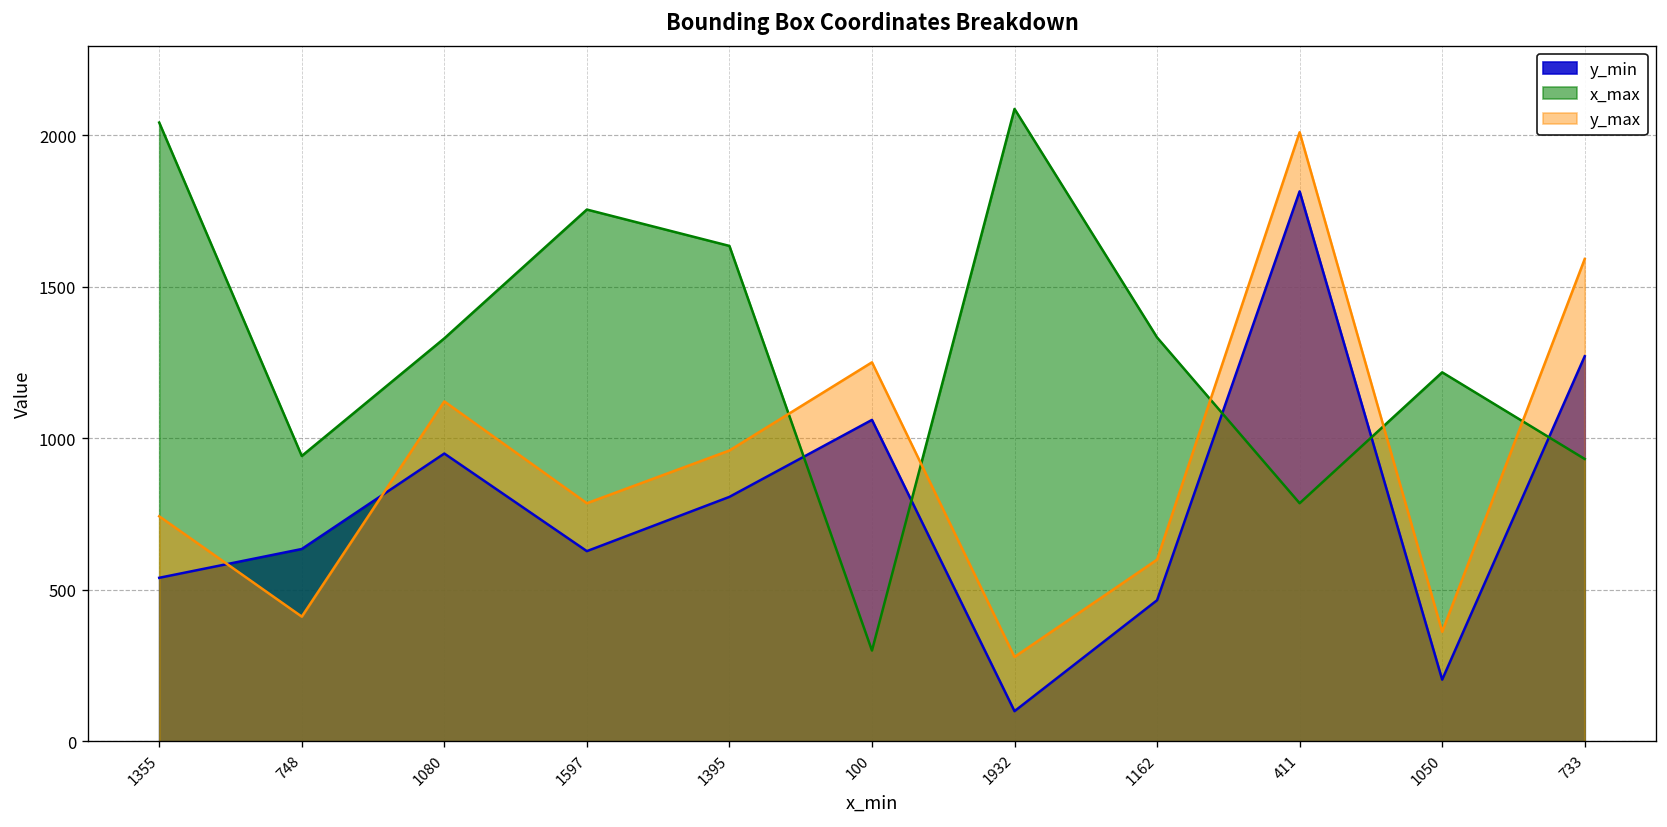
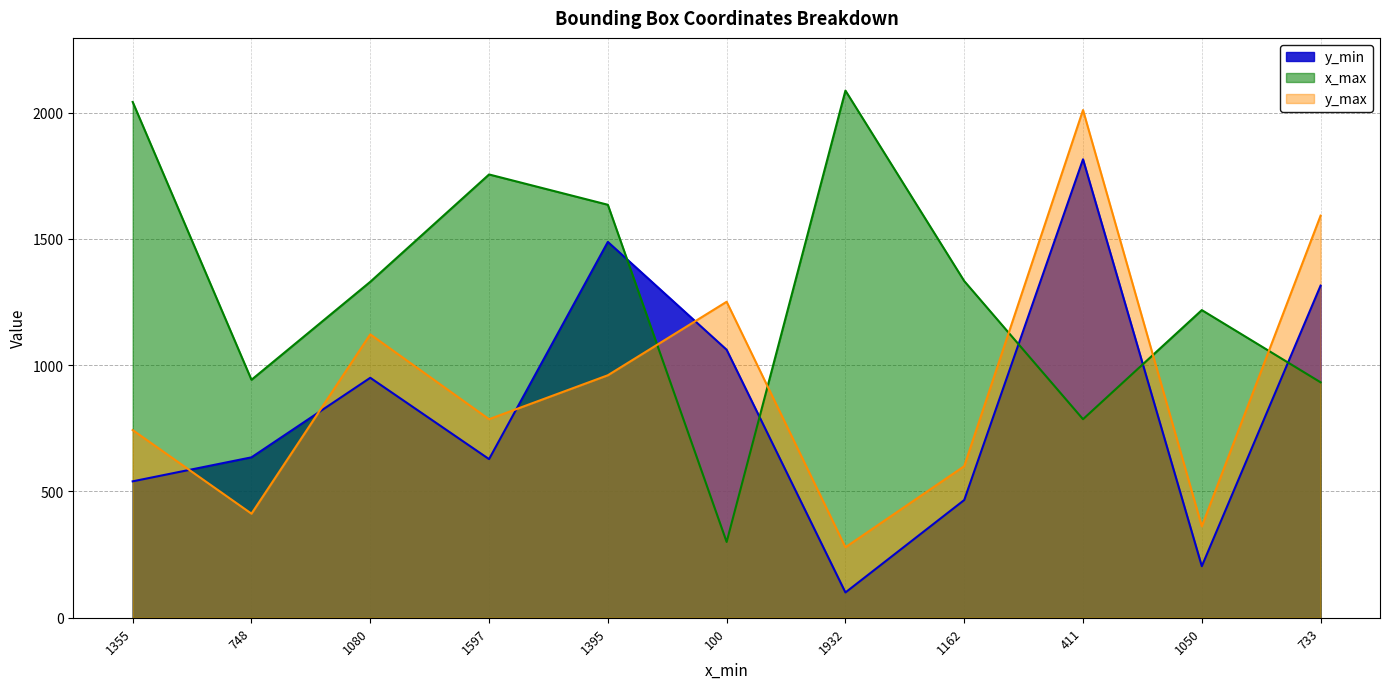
  {
    "y_min": {
      "1355": 540,
      "748": 640,
      "1080": 950,
      "1597": 630,
-     "1395": 810,
+     "1395": 1490,
      "100": 1060,
      "1932": 100,
      "1162": 470,
      "411": 1820,
      "1050": 200,
-     "733": 1270
+     "733": 1320
    },
    "x_max": {
      "1355": 2040,
      "748": 940,
      "1080": 1330,
      "1597": 1760,
      "1395": 1640,
      "100": 300,
      "1932": 2090,
      "1162": 1330,
      "411": 790,
      "1050": 1220,
      "733": 930
    },
    "y_max": {
      "1355": 740,
      "748": 410,
      "1080": 1120,
      "1597": 790,
      "1395": 960,
      "100": 1250,
      "1932": 280,
      "1162": 600,
      "411": 2010,
      "1050": 360,
      "733": 1590
    }
  }
